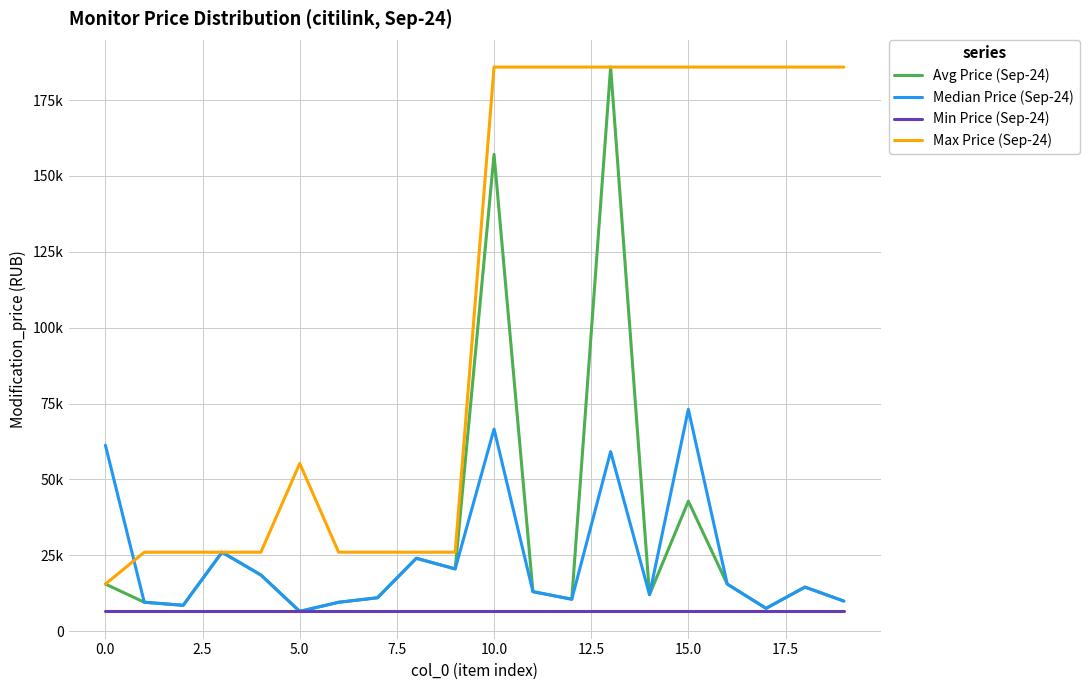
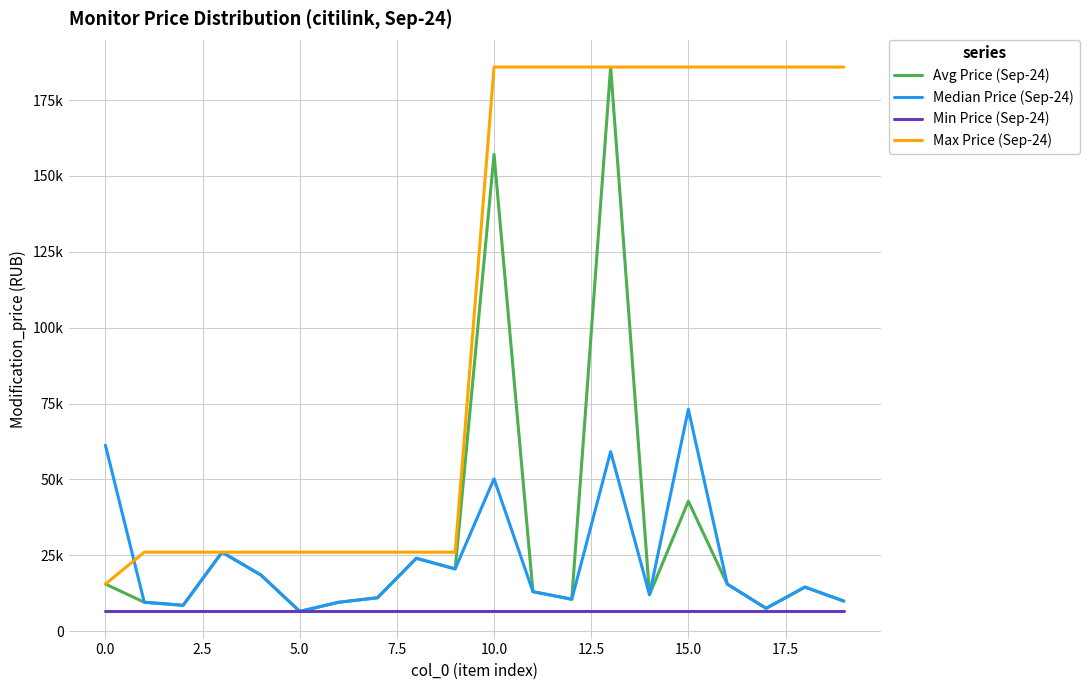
  {
    "Avg Price (Sep-24)": {
      "10.0": 157000,
      "15.0": 43000
    },
    "Median Price (Sep-24)": {
      "0.0": 61000,
-     "10.0": 67000,
+     "10.0": 50000,
      "15.0": 73000
    },
    "Min Price (Sep-24)": {
      "0.0": 6000,
      "10.0": 6000,
      "15.0": 6000
    },
    "Max Price (Sep-24)": {
-     "5.0": 55000,
+     "5.0": 26000,
      "10.0": 186000,
      "15.0": 186000
    }
  }
